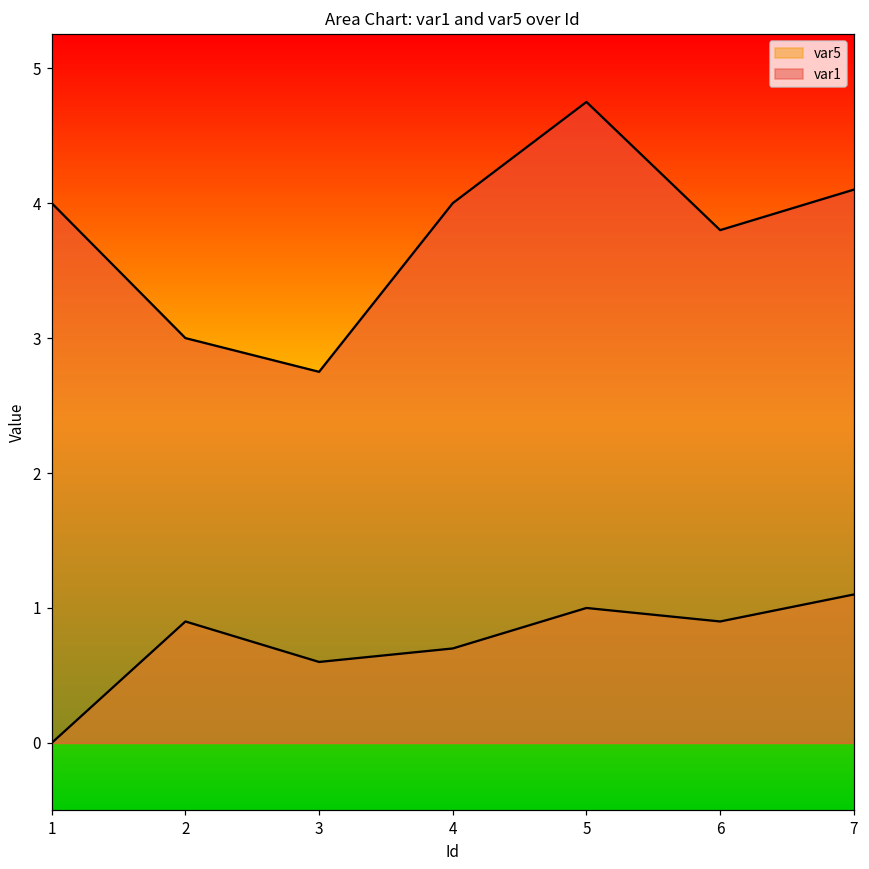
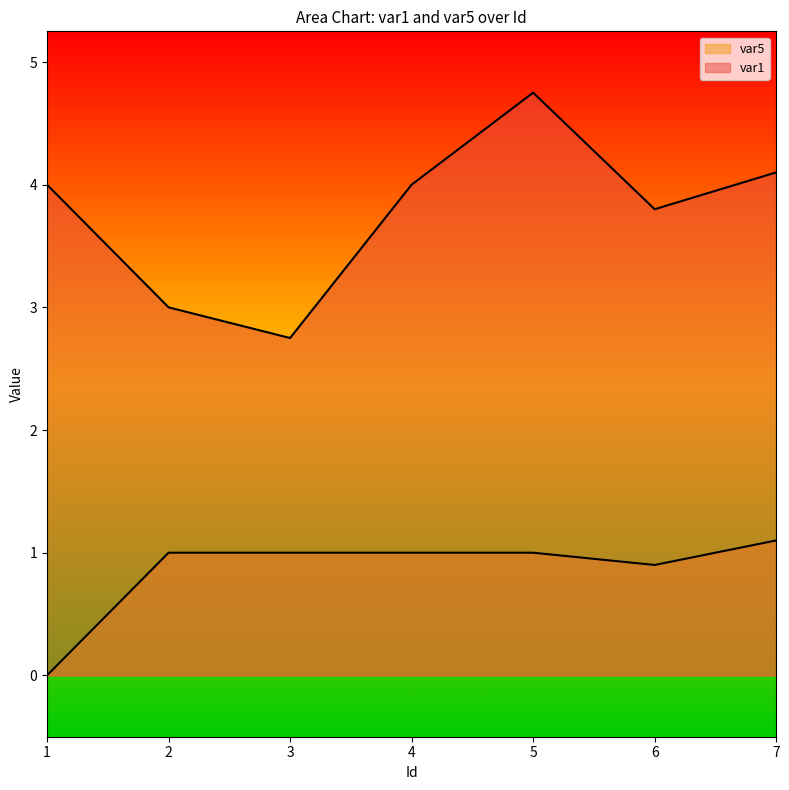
  {
    "var5": {
      "1": 0.0,
-     "2": 0.9,
-     "3": 0.6,
-     "4": 0.7,
+     "2": 1.0,
+     "3": 1.0,
+     "4": 1.0,
      "5": 1.0,
      "6": 0.9,
      "7": 1.1
    },
    "var1": {
      "1": 4.0,
      "2": 3.0,
      "3": 2.75,
      "4": 4.0,
      "5": 4.75,
      "6": 3.8,
      "7": 4.1
    }
  }
